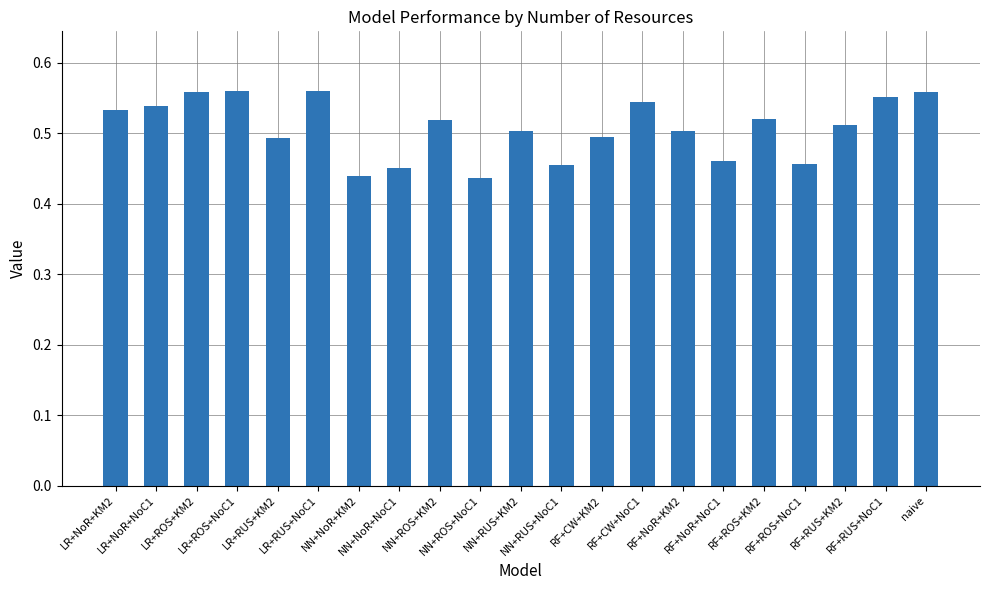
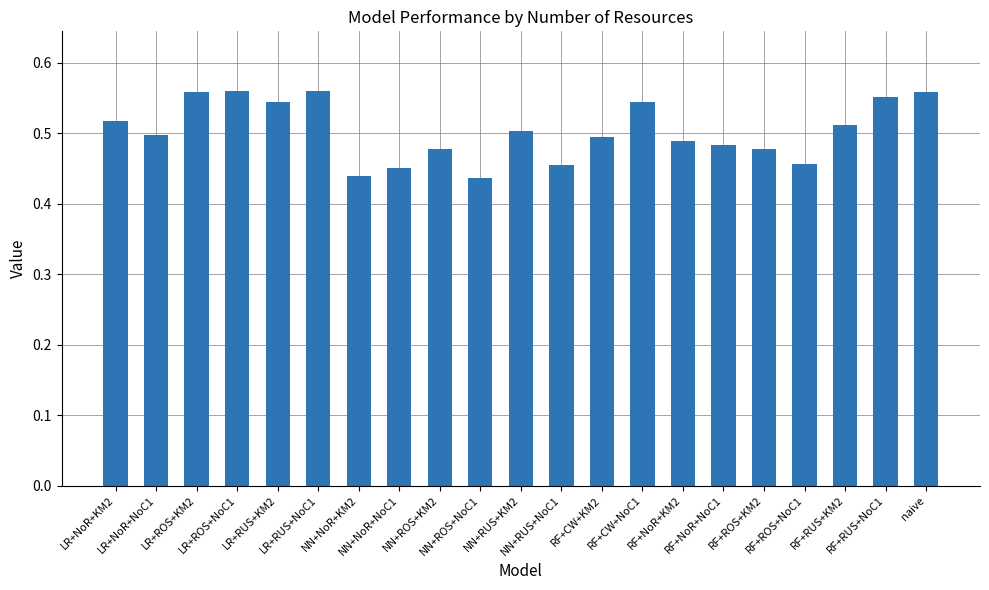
  {
-   "LR+NoR+KM2": 0.53,
-   "LR+NoR+NoC1": 0.54,
+   "LR+NoR+KM2": 0.52,
+   "LR+NoR+NoC1": 0.50,
    "LR+ROS+KM2": 0.56,
    "LR+ROS+NoC1": 0.56,
-   "LR+RUS+KM2": 0.49,
+   "LR+RUS+KM2": 0.54,
    "LR+RUS+NoC1": 0.56,
    "NN+NoR+KM2": 0.44,
    "NN+NoR+NoC1": 0.45,
-   "NN+ROS+KM2": 0.52,
+   "NN+ROS+KM2": 0.48,
    "NN+ROS+NoC1": 0.44,
    "NN+RUS+KM2": 0.50,
    "NN+RUS+NoC1": 0.45,
    "RF+CW+KM2": 0.49,
    "RF+CW+NoC1": 0.54,
-   "RF+NoR+KM2": 0.50,
-   "RF+NoR+NoC1": 0.46,
-   "RF+ROS+KM2": 0.52,
+   "RF+NoR+KM2": 0.49,
+   "RF+NoR+NoC1": 0.48,
+   "RF+ROS+KM2": 0.48,
    "RF+ROS+NoC1": 0.46,
    "RF+RUS+KM2": 0.51,
    "RF+RUS+NoC1": 0.55,
    "naive": 0.56
  }
